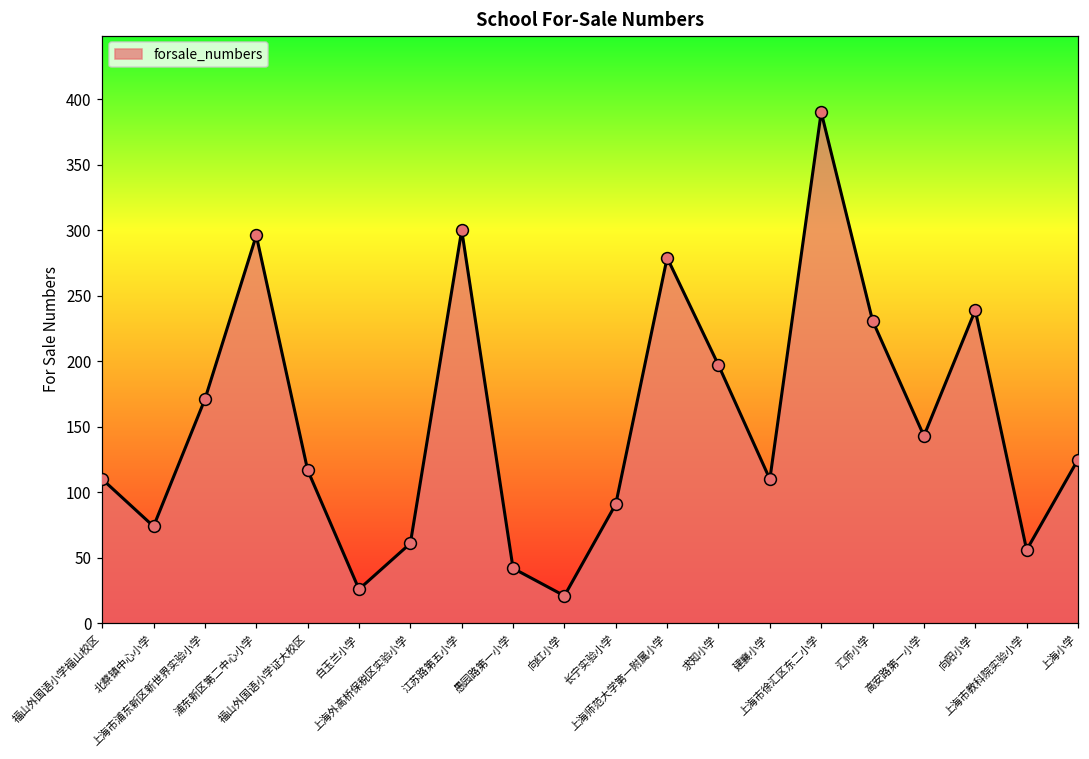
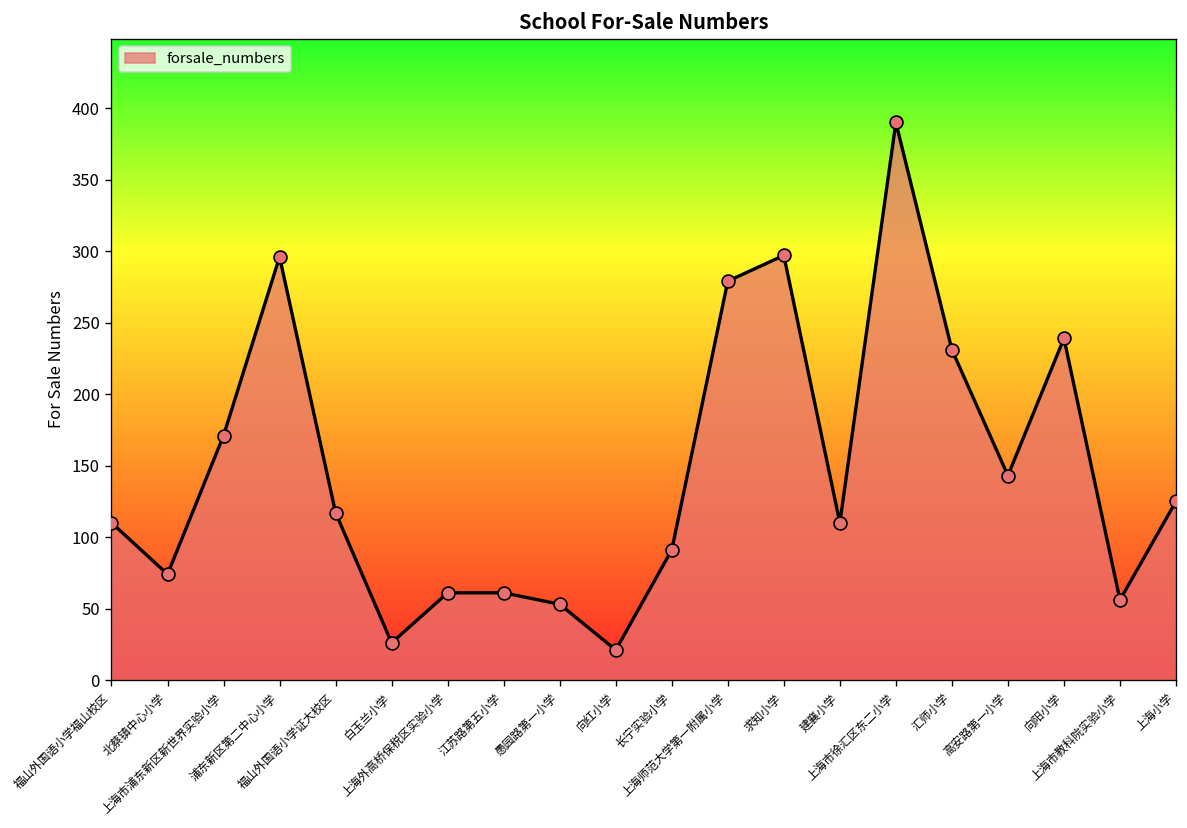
  {
    "福山外国语小学福山校区": 110,
    "北蔡镇中心小学": 74,
    "上海市浦东新区新世界实验小学": 171,
    "浦东新区第二中心小学": 296,
    "福山外国语小学证大校区": 117,
    "白玉兰小学": 26,
    "上海外高桥保税区实验小学": 61,
-   "江苏路第五小学": 300,
-   "愚园路第一小学": 42,
+   "江苏路第五小学": 61,
+   "愚园路第一小学": 53,
    "向红小学": 21,
    "长宁实验小学": 91,
    "上海师范大学第一附属小学": 279,
-   "求知小学": 197,
+   "求知小学": 297,
    "建襄小学": 110,
    "上海市徐汇区东二小学": 390,
    "汇师小学": 231,
    "高安路第一小学": 143,
    "向阳小学": 239,
    "上海市教科院实验小学": 56,
    "上海小学": 125
  }
